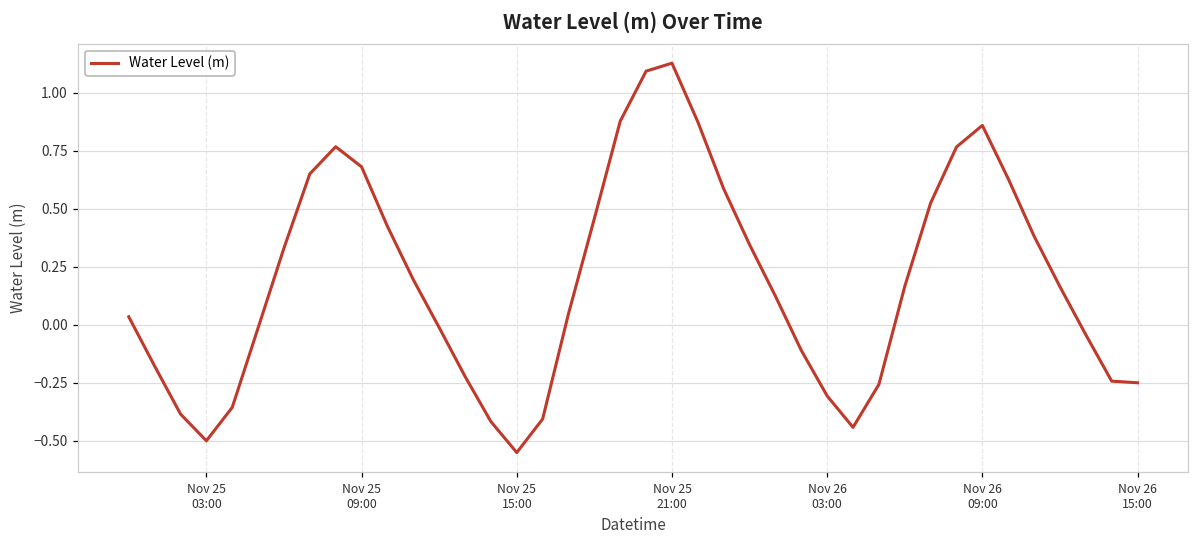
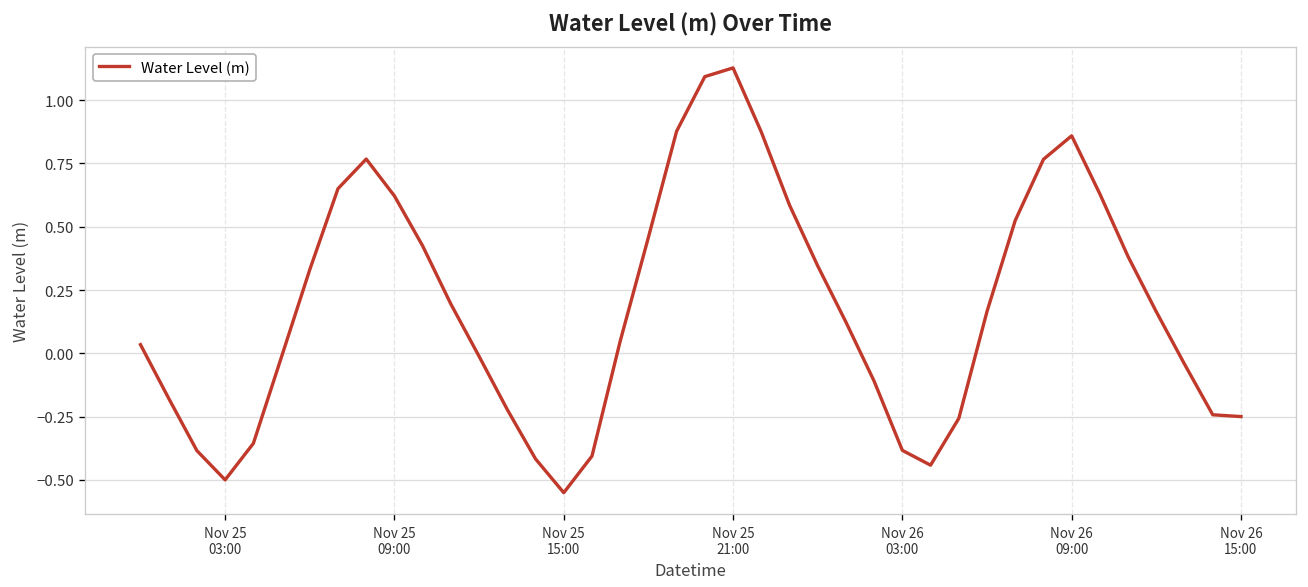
  {
    "Nov 25 03:00": -0.50,
-   "Nov 25 09:00": 0.68,
+   "Nov 25 09:00": 0.62,
    "Nov 25 15:00": -0.55,
    "Nov 25 21:00": 1.13,
-   "Nov 26 03:00": -0.31,
+   "Nov 26 03:00": -0.38,
    "Nov 26 09:00": 0.86,
    "Nov 26 15:00": -0.25
  }
